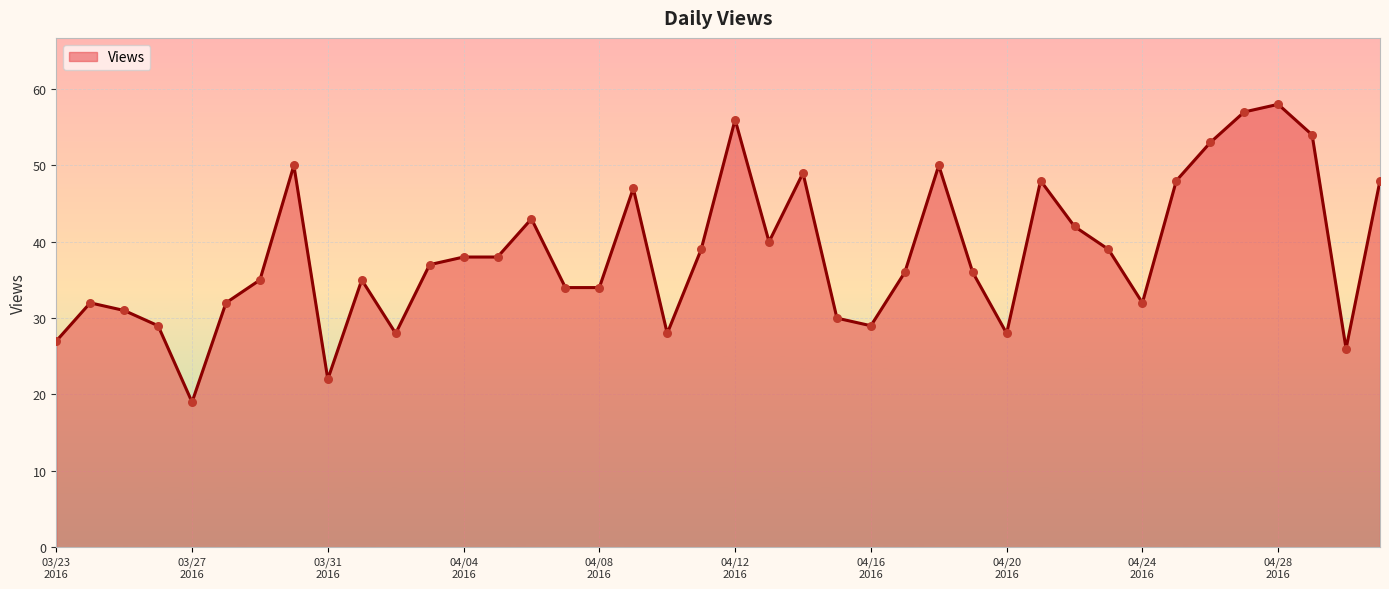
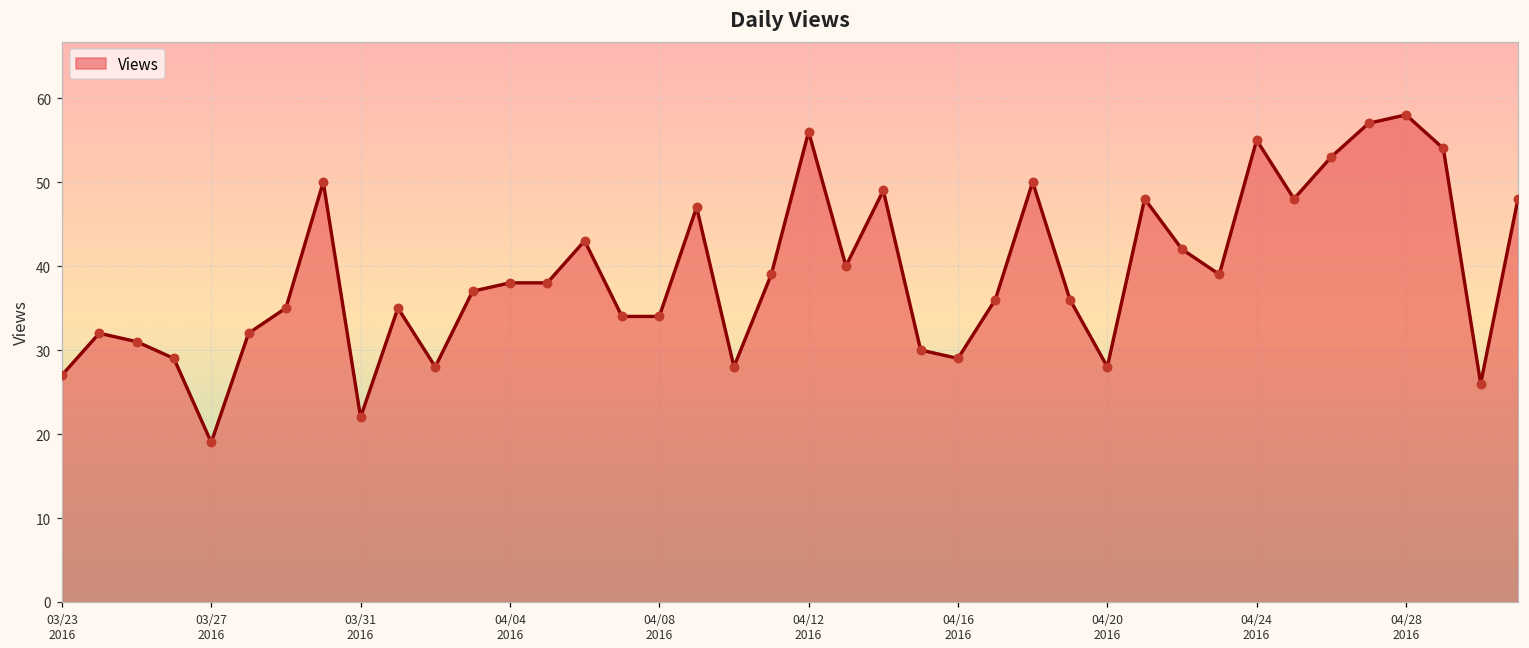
  {
    "03/23 2016": 27,
    "03/27 2016": 19,
    "03/31 2016": 22,
    "04/04 2016": 38,
    "04/08 2016": 34,
    "04/12 2016": 56,
    "04/16 2016": 29,
    "04/20 2016": 28,
-   "04/24 2016": 32,
+   "04/24 2016": 55,
    "04/28 2016": 58
  }
